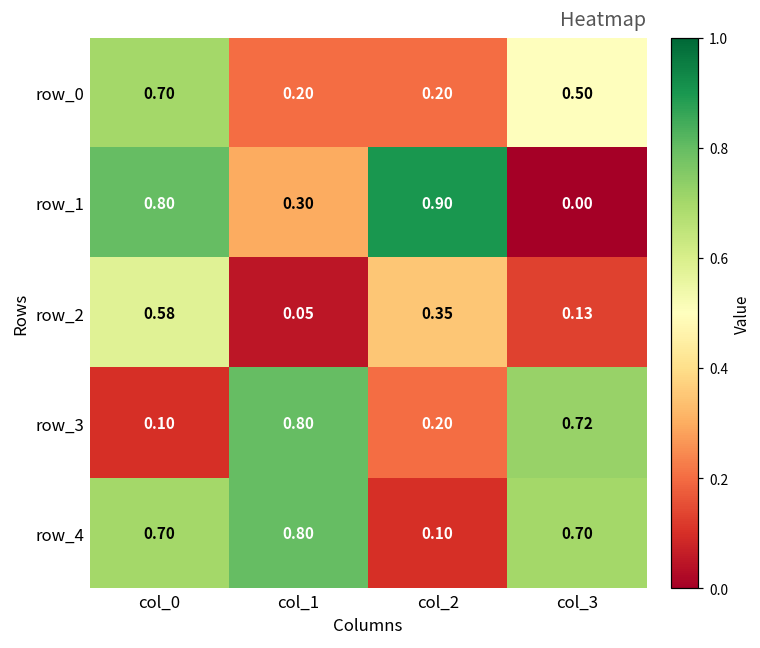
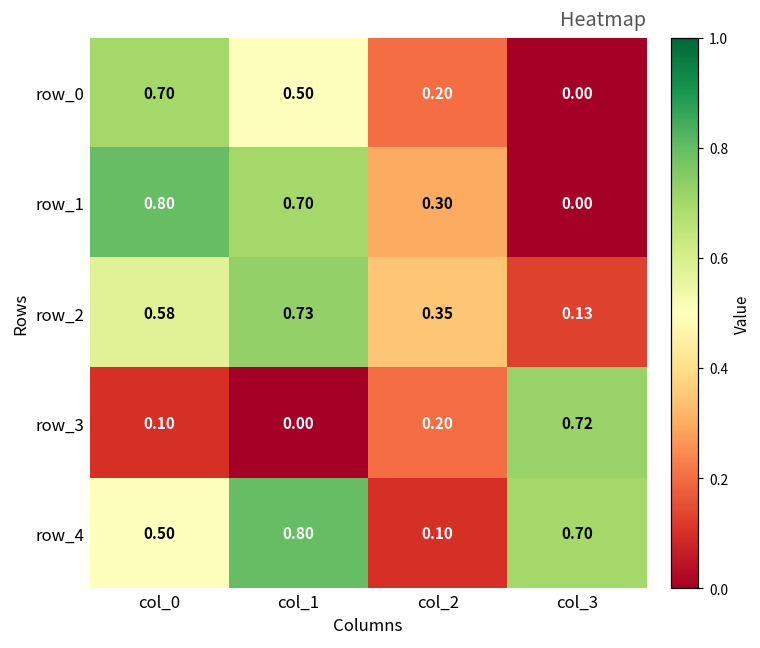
  {
    "row_0": {
      "col_0": 0.70,
-     "col_1": 0.20,
+     "col_1": 0.50,
      "col_2": 0.20,
-     "col_3": 0.50
+     "col_3": 0.00
    },
    "row_1": {
      "col_0": 0.80,
-     "col_1": 0.30,
-     "col_2": 0.90,
+     "col_1": 0.70,
+     "col_2": 0.30,
      "col_3": 0.00
    },
    "row_2": {
      "col_0": 0.58,
-     "col_1": 0.05,
+     "col_1": 0.73,
      "col_2": 0.35,
      "col_3": 0.13
    },
    "row_3": {
      "col_0": 0.10,
-     "col_1": 0.80,
+     "col_1": 0.00,
      "col_2": 0.20,
      "col_3": 0.72
    },
    "row_4": {
-     "col_0": 0.70,
+     "col_0": 0.50,
      "col_1": 0.80,
      "col_2": 0.10,
      "col_3": 0.70
    }
  }
